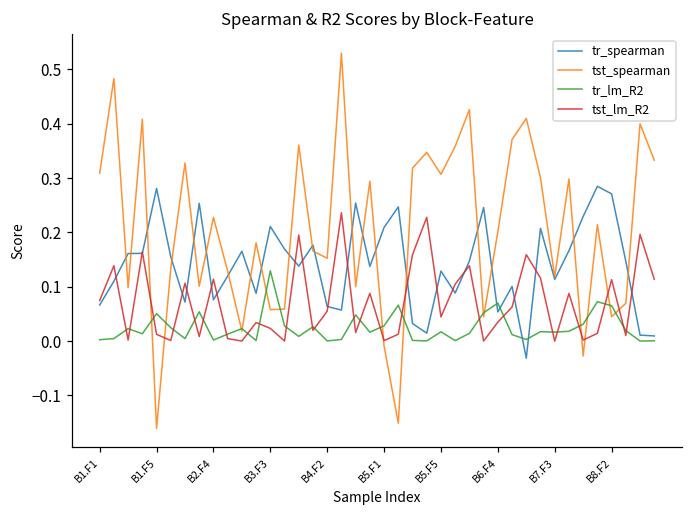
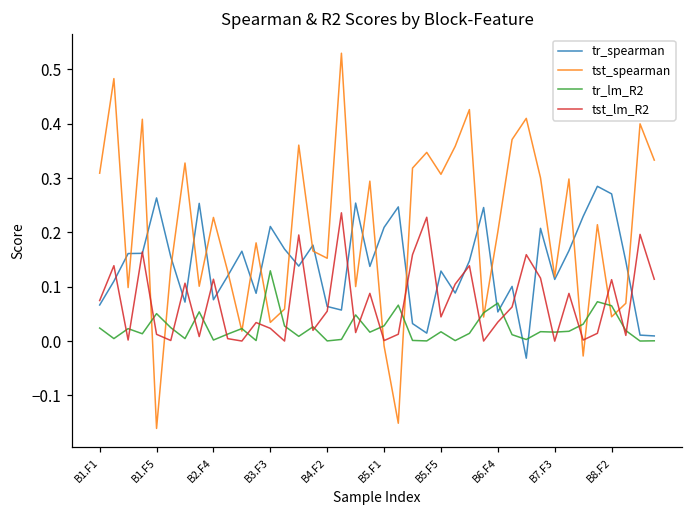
  {
    "tr_spearman": {
      "B1.F1": 0.07,
-     "B1.F5": 0.28,
+     "B1.F5": 0.26,
      "B2.F4": 0.08,
      "B3.F3": 0.21,
      "B4.F2": 0.06,
      "B5.F1": 0.21,
      "B5.F5": 0.13,
      "B6.F4": 0.05,
      "B8.F2": 0.27
    },
    "tst_spearman": {
      "B1.F1": 0.31,
      "B1.F5": -0.16,
      "B2.F4": 0.23,
-     "B3.F3": 0.06,
+     "B3.F3": 0.03,
      "B4.F2": 0.15,
      "B5.F1": -0.01,
      "B5.F5": 0.31,
      "B6.F4": 0.20,
      "B8.F2": 0.04
    },
    "tr_lm_R2": {
-     "B1.F1": 0.00,
+     "B1.F1": 0.02,
      "B1.F5": 0.05,
      "B2.F4": 0.00,
      "B3.F3": 0.13,
      "B4.F2": 0.00,
      "B5.F1": 0.03,
      "B5.F5": 0.02,
      "B6.F4": 0.07,
      "B7.F3": 0.02,
      "B8.F2": 0.07
    },
    "tst_lm_R2": {
      "B1.F1": 0.07,
      "B1.F5": 0.01,
      "B2.F4": 0.11,
      "B3.F3": 0.02,
      "B4.F2": 0.06,
      "B5.F1": 0.00,
      "B5.F5": 0.04,
      "B6.F4": 0.04,
      "B7.F3": 0.00,
      "B8.F2": 0.11
    }
  }
